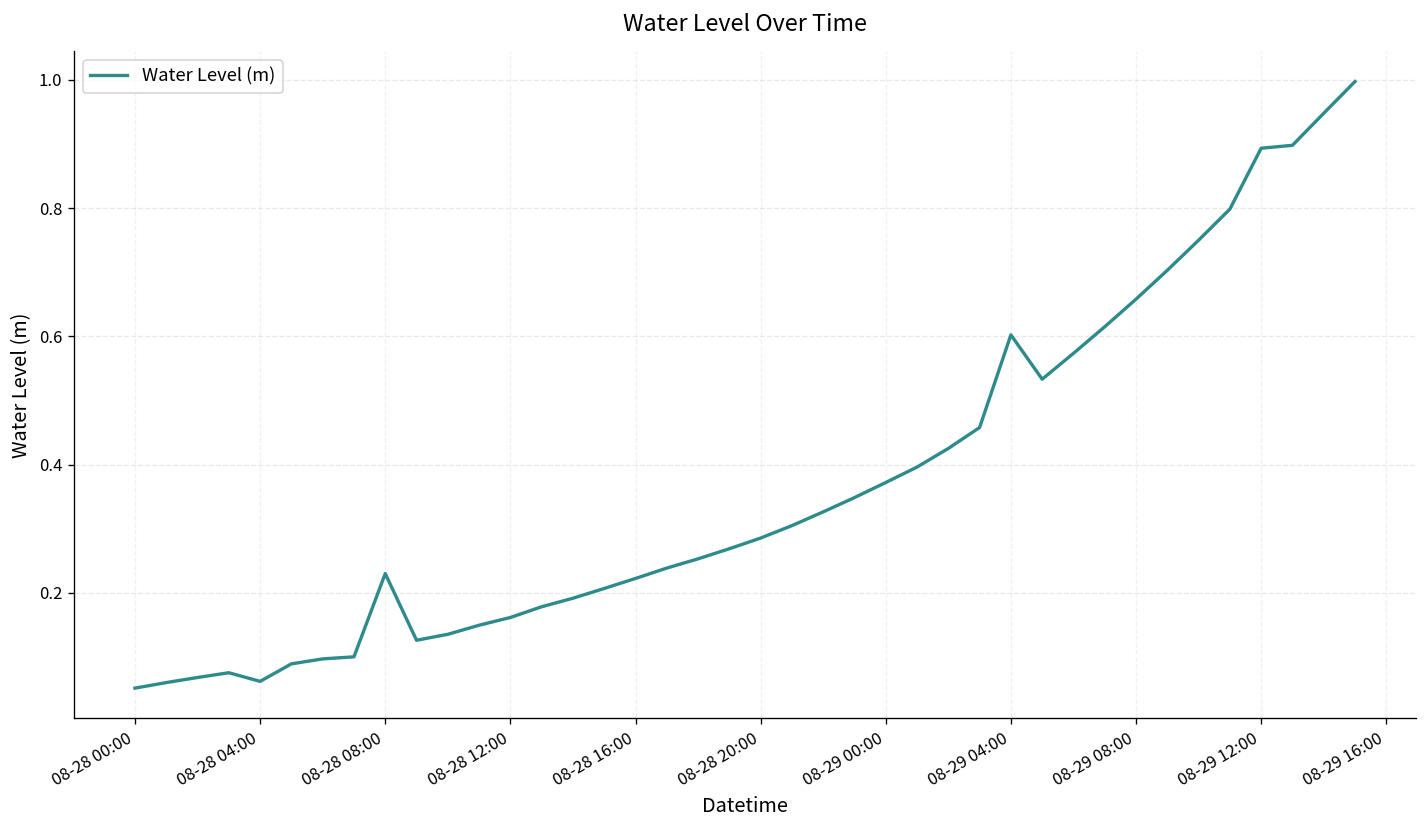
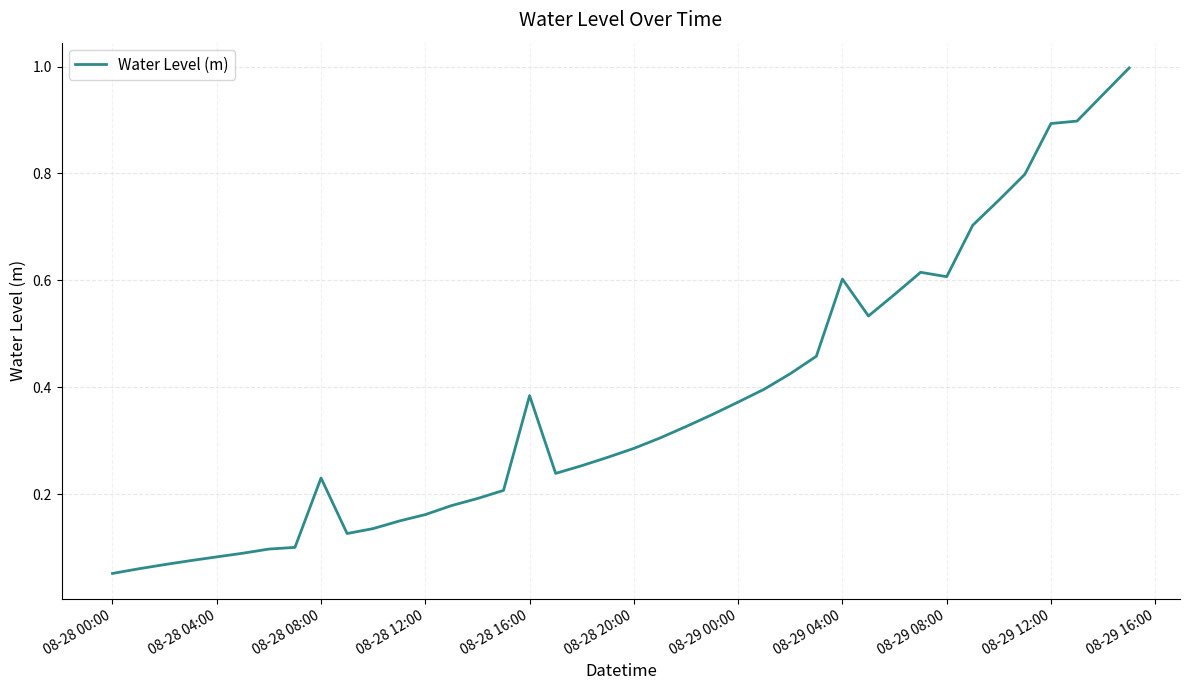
  {
    "08-28 00:00": 0.05,
-   "08-28 04:00": 0.06,
+   "08-28 04:00": 0.08,
    "08-28 08:00": 0.23,
    "08-28 12:00": 0.16,
-   "08-28 16:00": 0.22,
+   "08-28 16:00": 0.38,
    "08-28 20:00": 0.29,
    "08-29 00:00": 0.37,
    "08-29 04:00": 0.60,
-   "08-29 08:00": 0.66,
+   "08-29 08:00": 0.61,
    "08-29 12:00": 0.89
  }
